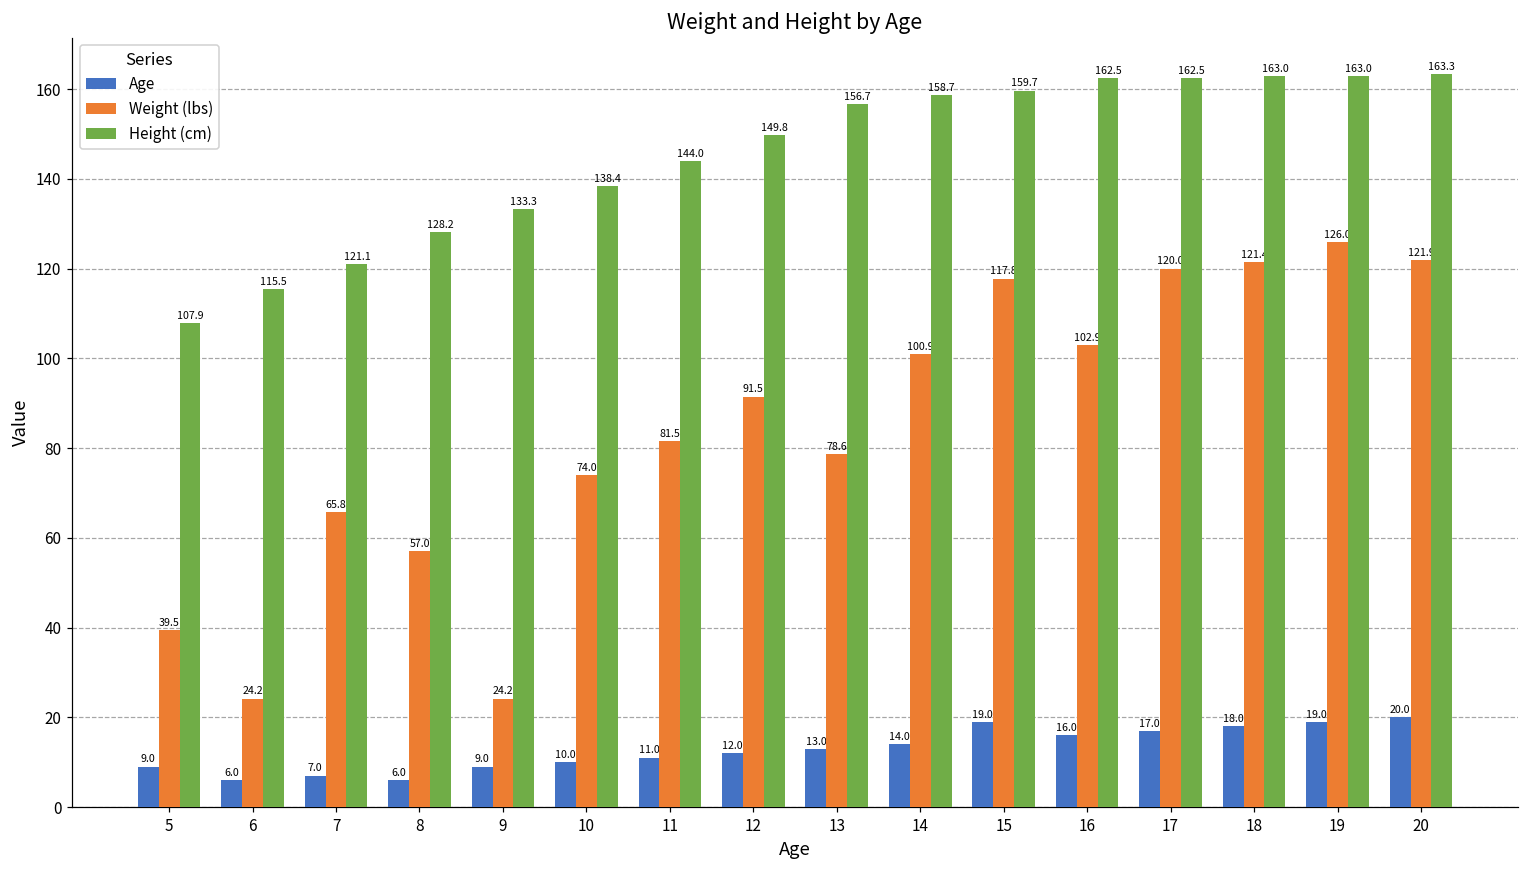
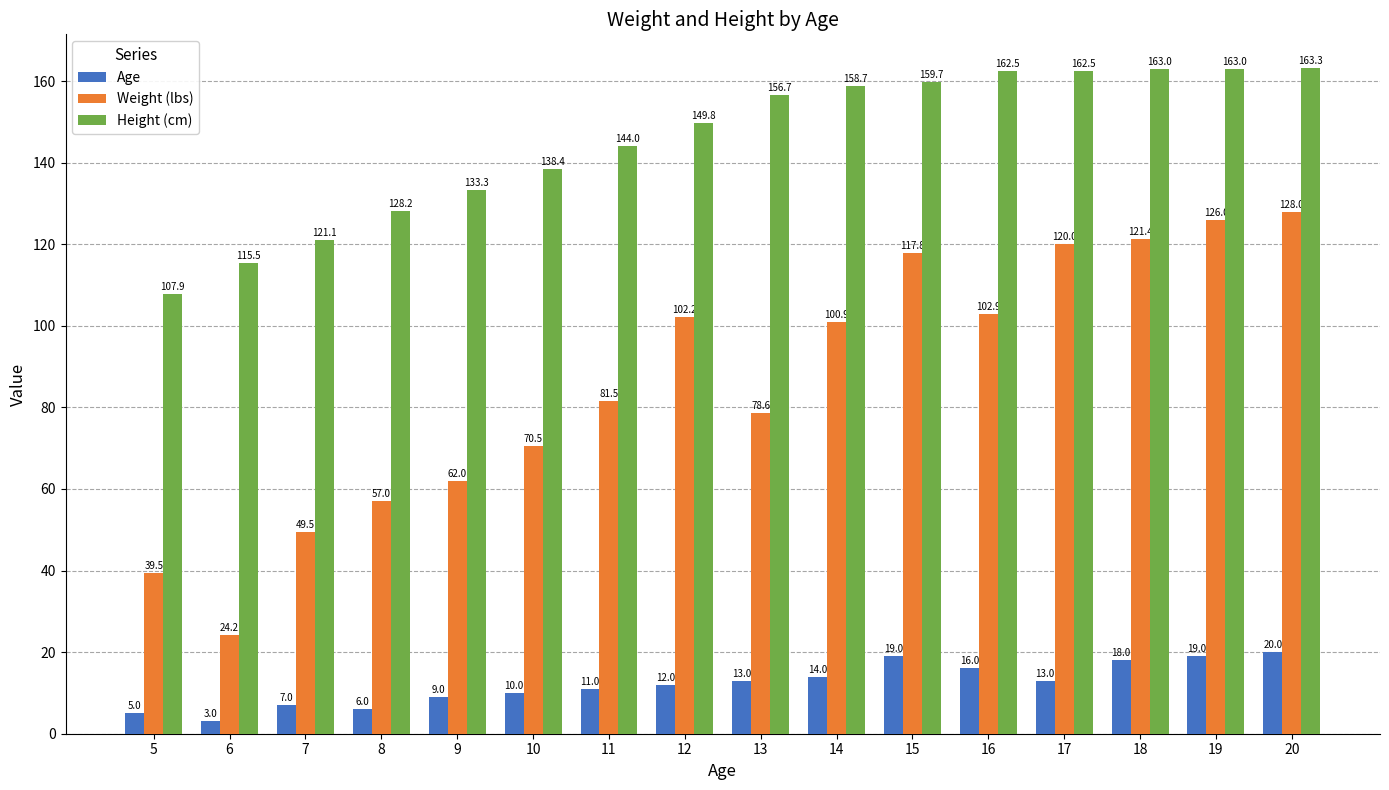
  {
    "Age": {
-     "5": 9.0,
-     "6": 6.0,
+     "5": 5.0,
+     "6": 3.0,
      "7": 7.0,
      "8": 6.0,
      "9": 9.0,
      "10": 10.0,
      "11": 11.0,
      "12": 12.0,
      "13": 13.0,
      "14": 14.0,
      "15": 19.0,
      "16": 16.0,
-     "17": 17.0,
+     "17": 13.0,
      "18": 18.0,
      "19": 19.0,
      "20": 20.0
    },
    "Weight (lbs)": {
      "5": 39.5,
      "6": 24.2,
-     "7": 65.8,
+     "7": 49.5,
      "8": 57.0,
-     "9": 24.2,
-     "10": 74.0,
+     "9": 62.0,
+     "10": 70.5,
      "11": 81.5,
-     "12": 91.5,
+     "12": 102.2,
      "13": 78.6,
      "14": 100.9,
      "15": 117.8,
      "16": 102.9,
      "17": 120.0,
      "18": 121.4,
      "19": 126.0,
-     "20": 121.9
+     "20": 128.0
    },
    "Height (cm)": {
      "5": 107.9,
      "6": 115.5,
      "7": 121.1,
      "8": 128.2,
      "9": 133.3,
      "10": 138.4,
      "11": 144.0,
      "12": 149.8,
      "13": 156.7,
      "14": 158.7,
      "15": 159.7,
      "16": 162.5,
      "17": 162.5,
      "18": 163.0,
      "19": 163.0,
      "20": 163.3
    }
  }
